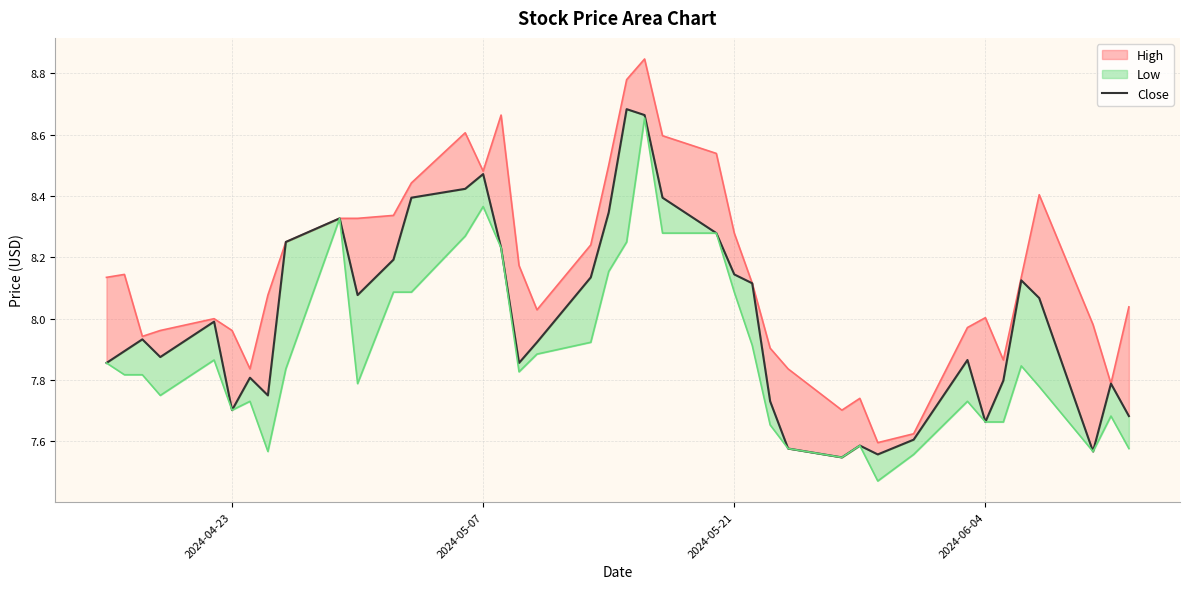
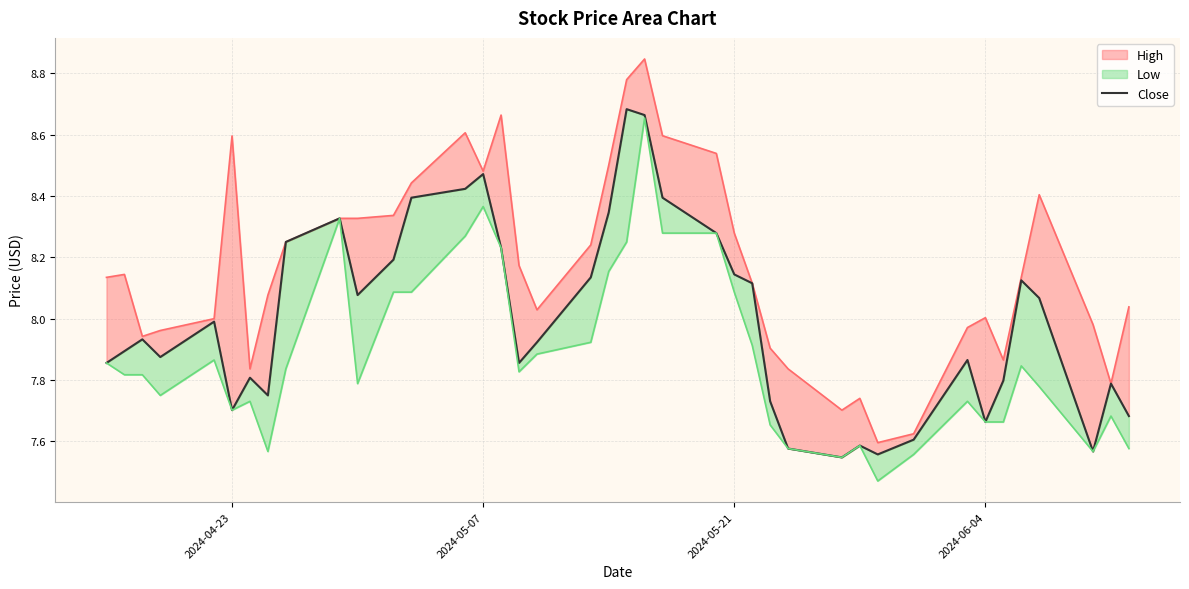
  {
    "High": {
-     "2024-04-23": 7.96,
+     "2024-04-23": 8.60,
      "2024-05-07": 8.48,
      "2024-05-21": 8.28,
      "2024-06-04": 8.00
    }
  }
